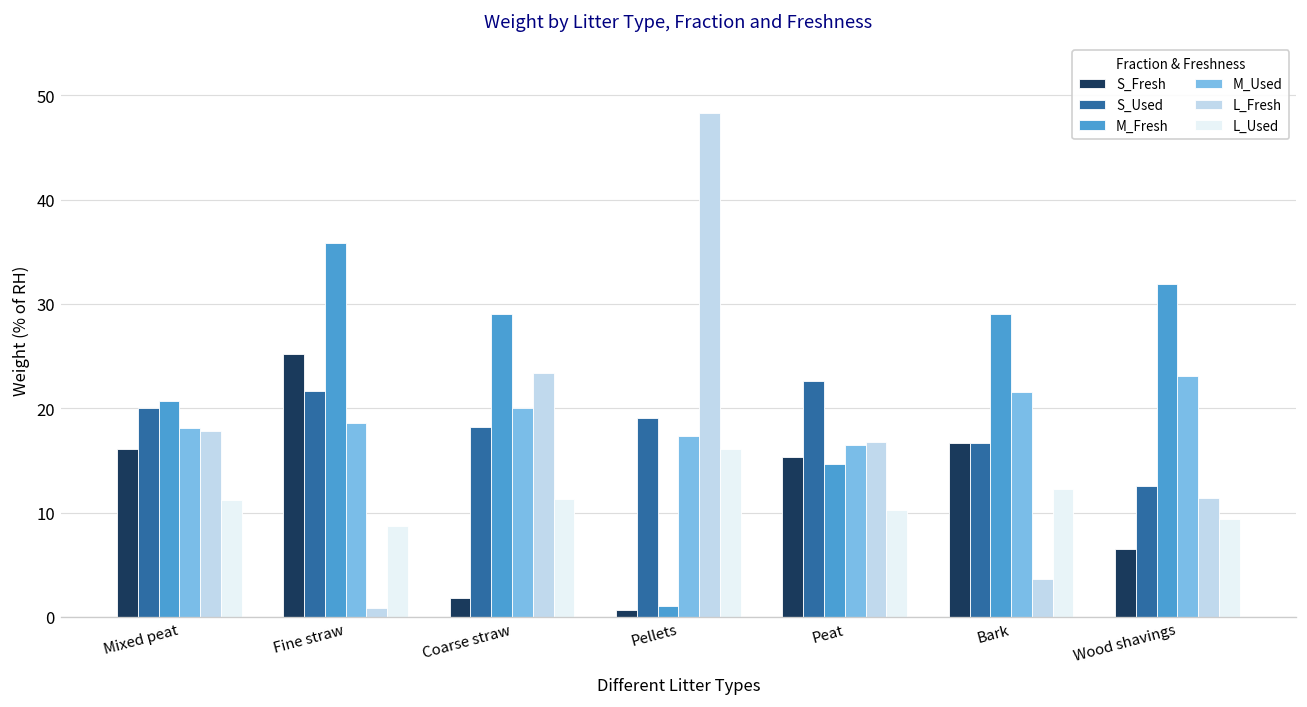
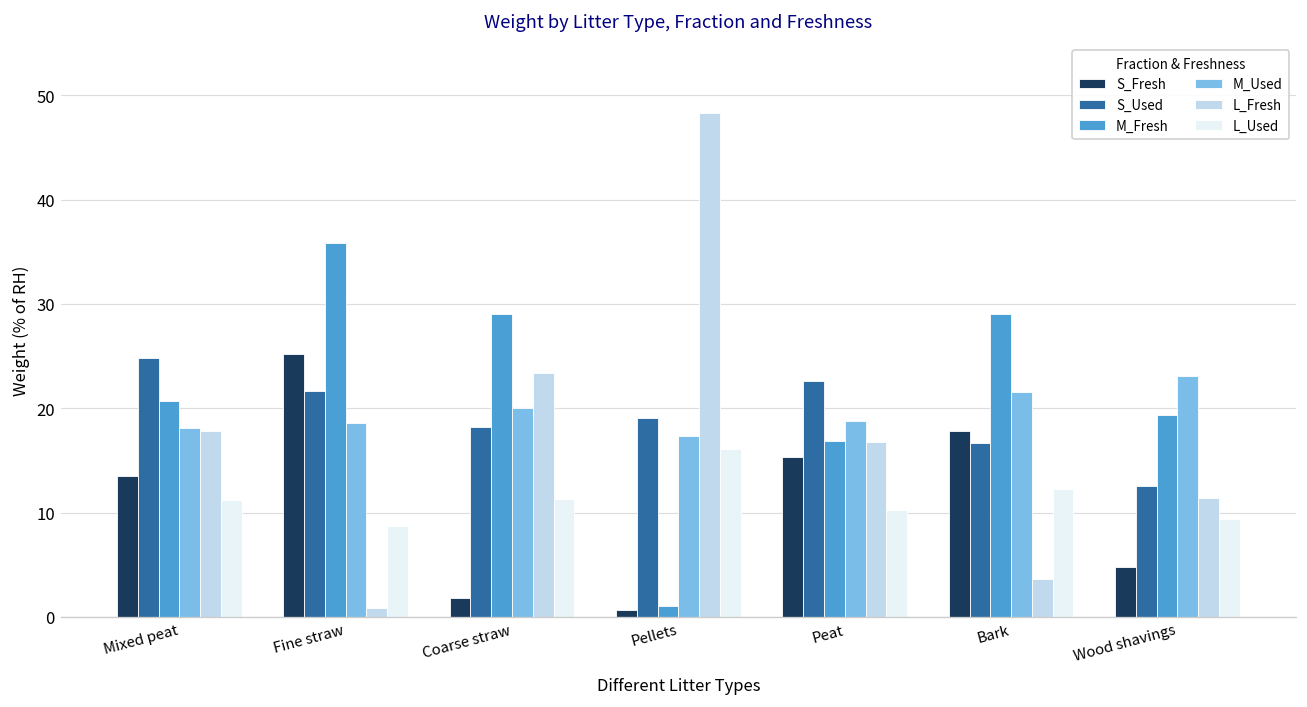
  {
    "S_Fresh": {
-     "Mixed peat": 16,
+     "Mixed peat": 13,
      "Fine straw": 25,
      "Coarse straw": 2,
      "Pellets": 1,
      "Peat": 15,
-     "Bark": 17,
-     "Wood shavings": 6
+     "Bark": 18,
+     "Wood shavings": 5
    },
    "S_Used": {
-     "Mixed peat": 20,
+     "Mixed peat": 25,
      "Fine straw": 22,
      "Coarse straw": 18,
      "Pellets": 19,
      "Peat": 23,
      "Bark": 17,
      "Wood shavings": 13
    },
    "M_Fresh": {
      "Mixed peat": 21,
      "Fine straw": 36,
      "Coarse straw": 29,
      "Pellets": 1,
-     "Peat": 15,
+     "Peat": 17,
      "Bark": 29,
-     "Wood shavings": 32
+     "Wood shavings": 19
    },
    "M_Used": {
      "Mixed peat": 18,
      "Fine straw": 19,
      "Coarse straw": 20,
      "Pellets": 17,
-     "Peat": 17,
+     "Peat": 19,
      "Bark": 22,
      "Wood shavings": 23
    }
  }
